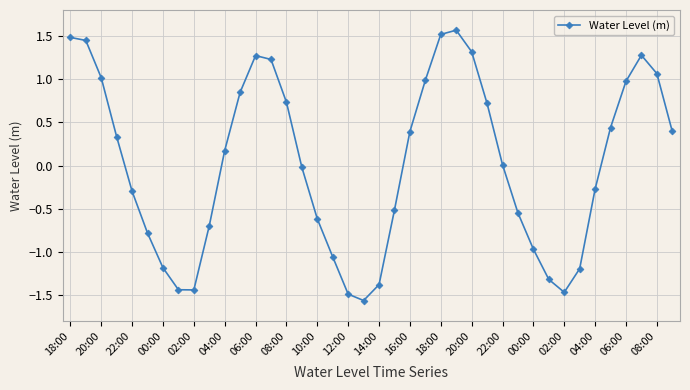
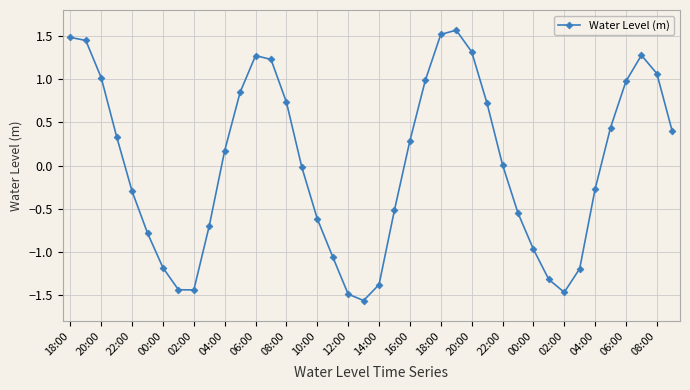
  {
    "10:00": -0.6,
    "12:00": -1.5,
    "14:00": -1.4,
-   "16:00": 0.4
+   "16:00": 0.3
  }
